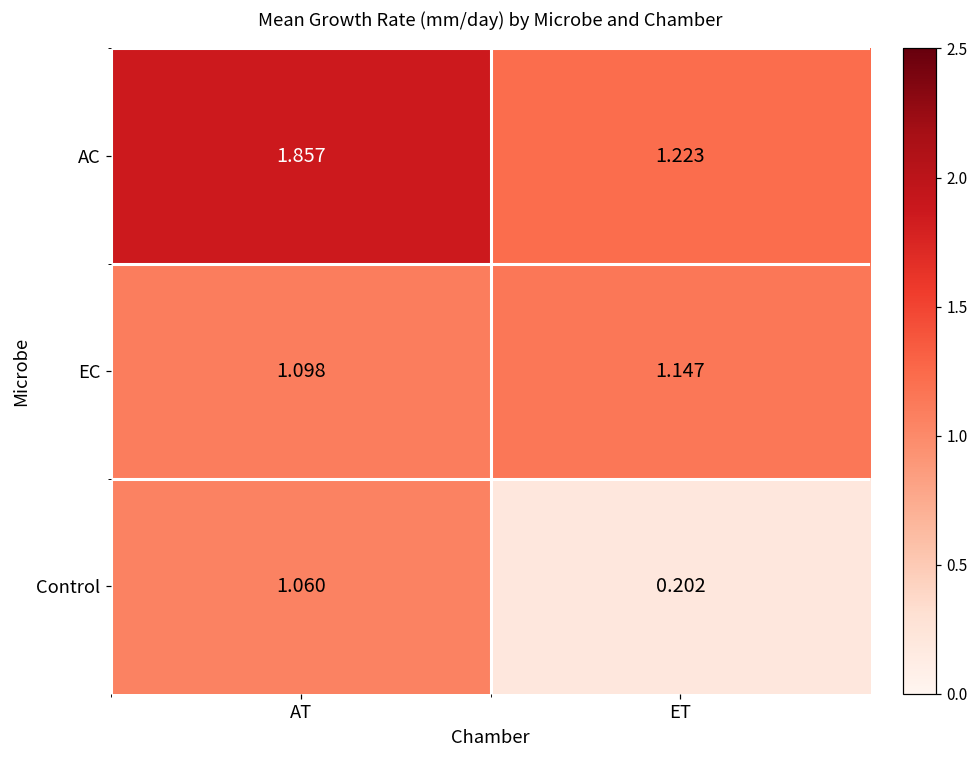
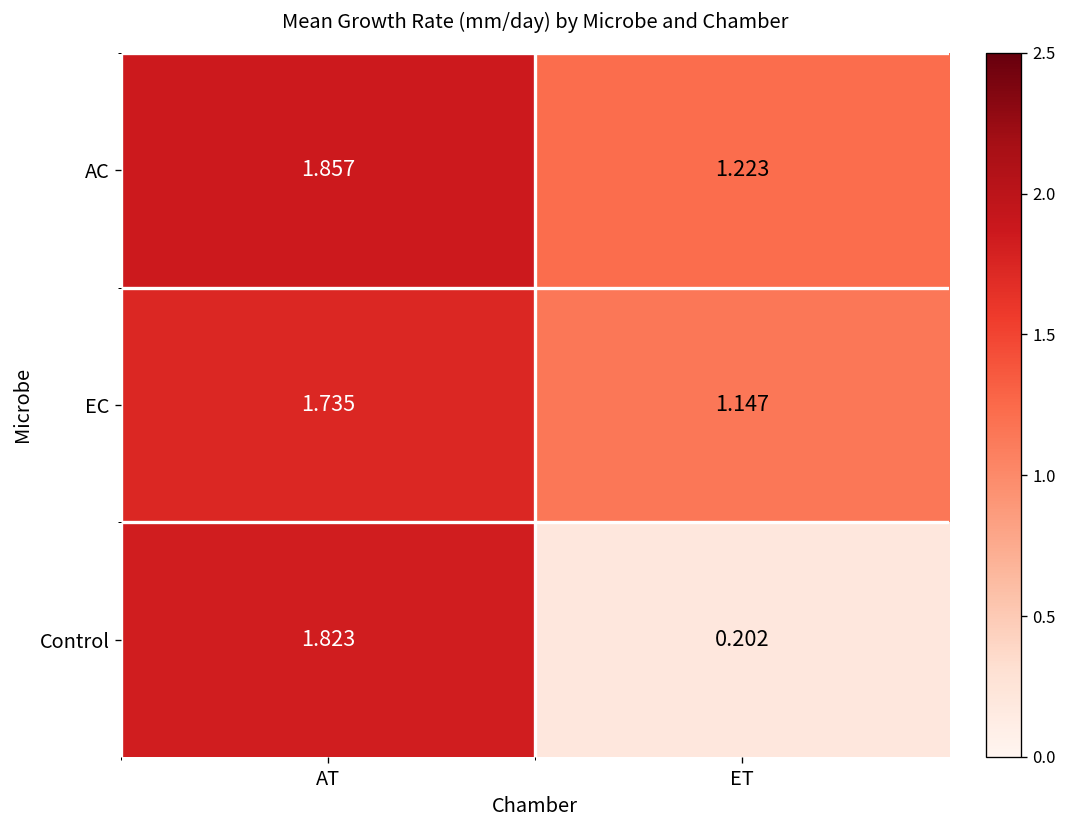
  {
    "AC": {
      "AT": 1.857,
      "ET": 1.223
    },
    "EC": {
-     "AT": 1.098,
+     "AT": 1.735,
      "ET": 1.147
    },
    "Control": {
-     "AT": 1.060,
+     "AT": 1.823,
      "ET": 0.202
    }
  }
